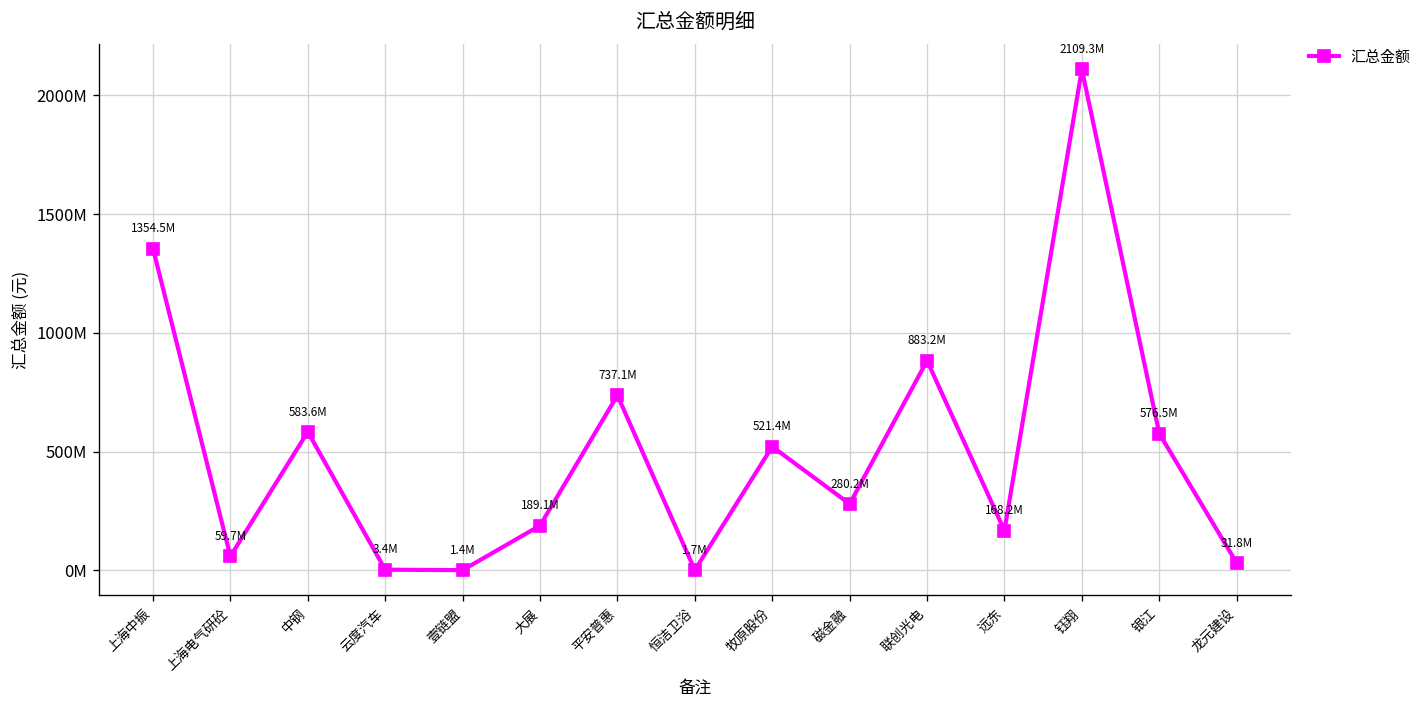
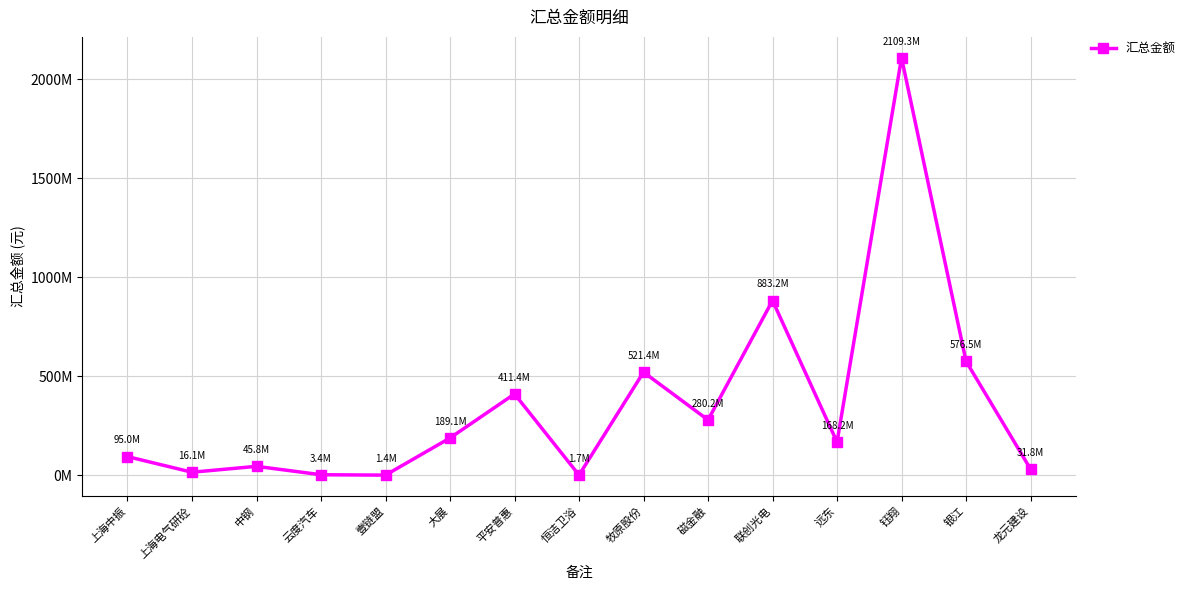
  {
-   "上海中振": "1354.5M",
-   "上海电气研砼": "59.7M",
-   "中钢": "583.6M",
+   "上海中振": "95.0M",
+   "上海电气研砼": "16.1M",
+   "中钢": "45.8M",
    "云度汽车": "3.4M",
    "壹链盟": "1.4M",
    "大展": "189.1M",
-   "平安普惠": "737.1M",
+   "平安普惠": "411.4M",
    "恒洁卫浴": "1.7M",
    "牧原股份": "521.4M",
    "磁金融": "280.2M",
    "联创光电": "883.2M",
    "远东": "168.2M",
    "钰翔": "2109.3M",
    "银江": "576.5M",
    "龙元建设": "31.8M"
  }
